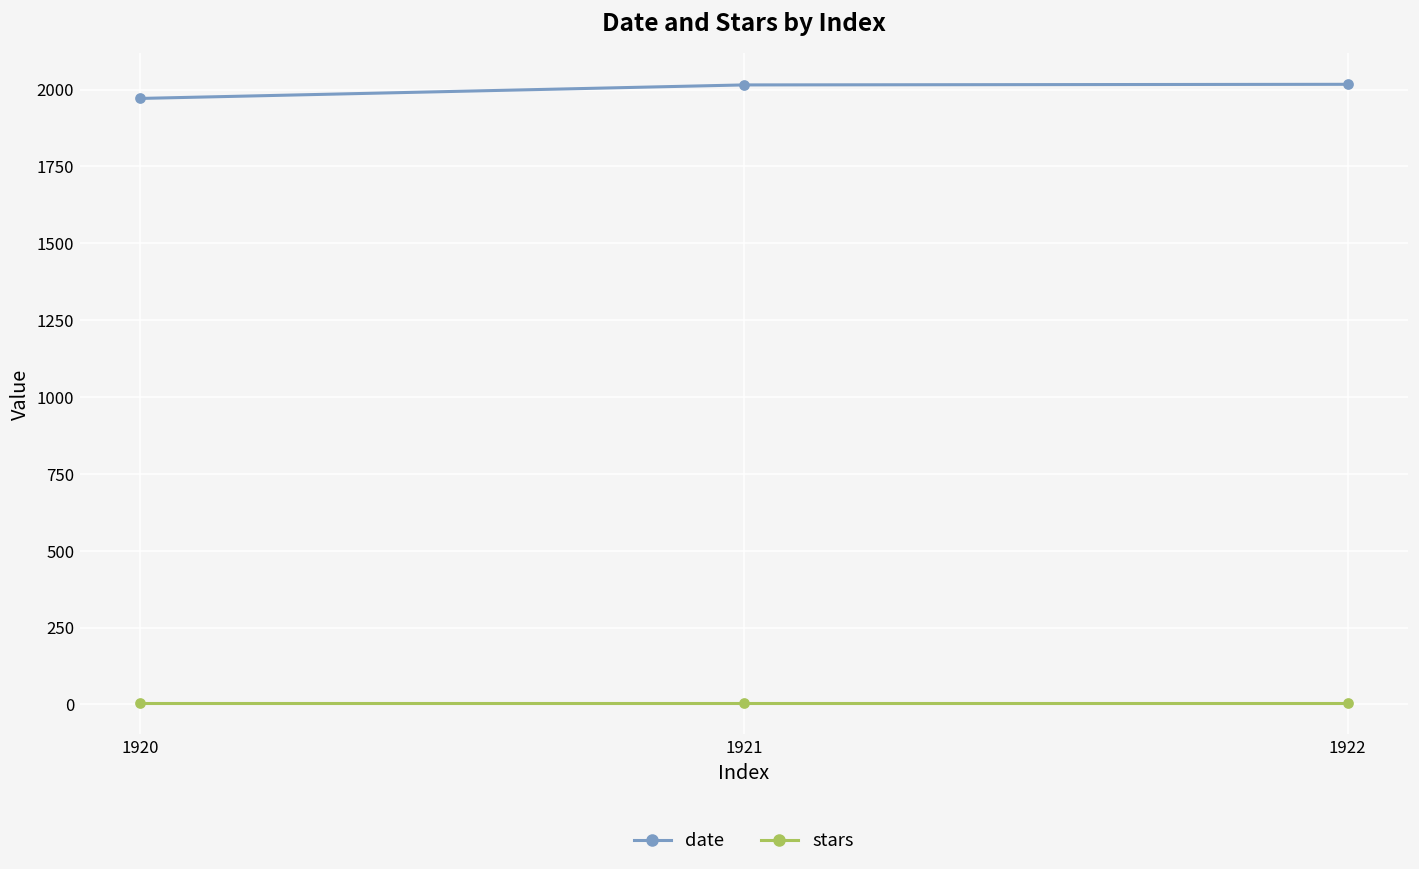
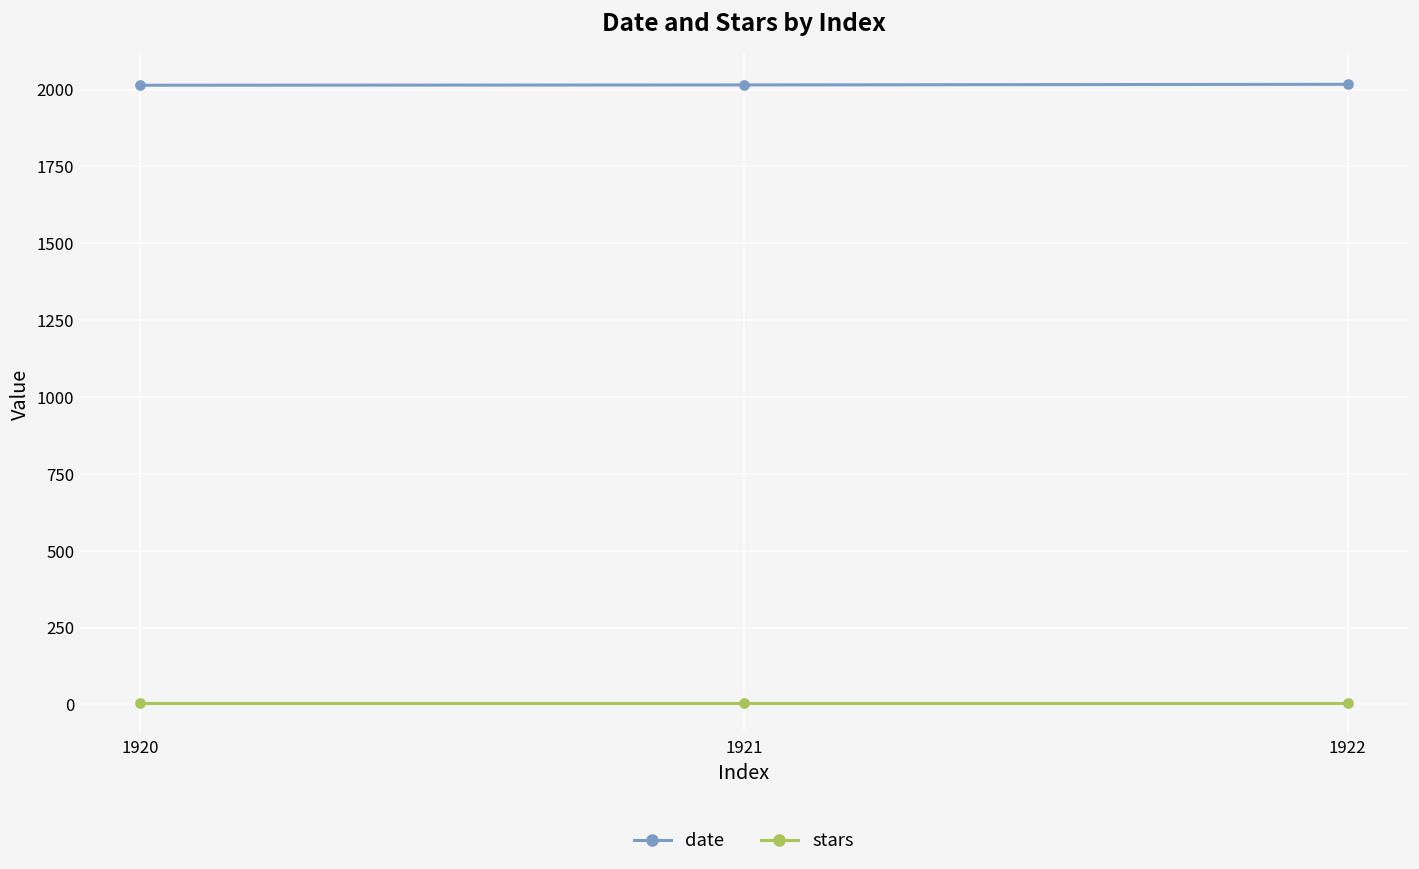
  {
    "date": {
-     "1920": 1970,
+     "1920": 2010,
      "1921": 2020,
      "1922": 2020
    },
    "stars": {
      "1920": 10,
      "1921": 10,
      "1922": 10
    }
  }
